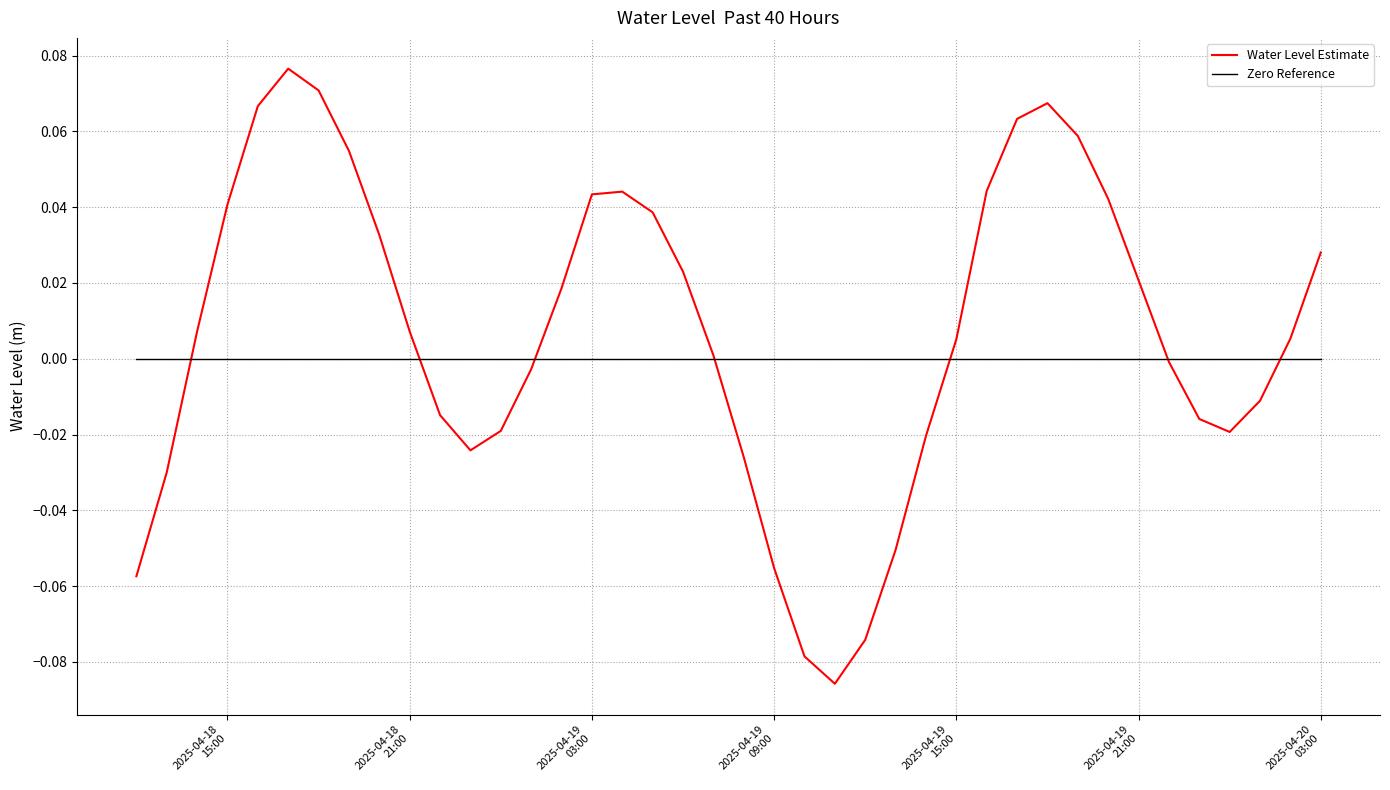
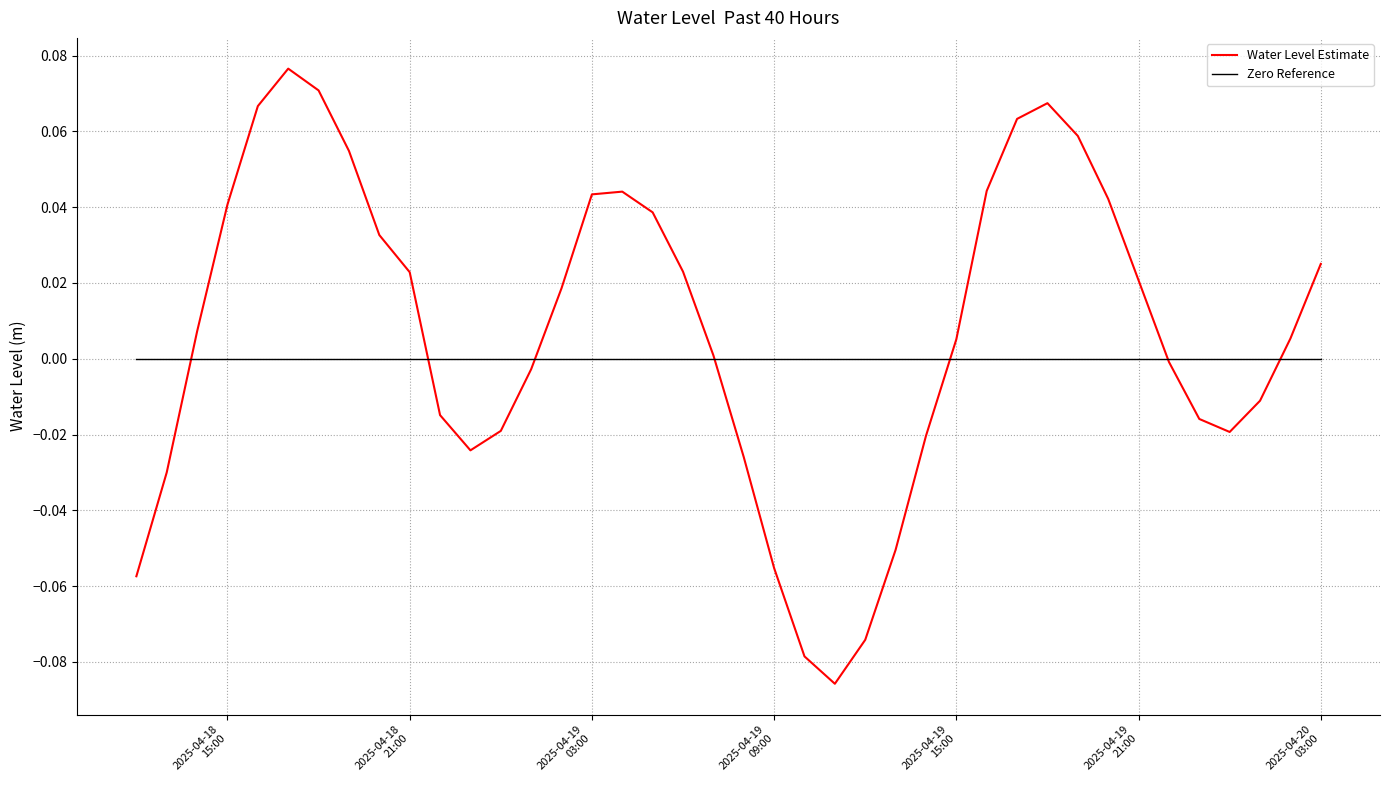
  {
    "Water Level Estimate": {
      "2025-04-18 15:00": 0.041,
-     "2025-04-18 21:00": 0.007,
+     "2025-04-18 21:00": 0.023,
      "2025-04-19 03:00": 0.043,
      "2025-04-19 09:00": -0.055,
      "2025-04-19 15:00": 0.005,
      "2025-04-19 21:00": 0.021,
-     "2025-04-20 03:00": 0.028
+     "2025-04-20 03:00": 0.025
    },
    "Zero Reference": {
      "2025-04-18 15:00": 0.000,
      "2025-04-18 21:00": 0.000,
      "2025-04-19 03:00": 0.000,
      "2025-04-19 09:00": 0.000,
      "2025-04-19 15:00": 0.000,
      "2025-04-19 21:00": 0.000,
      "2025-04-20 03:00": 0.000
    }
  }
